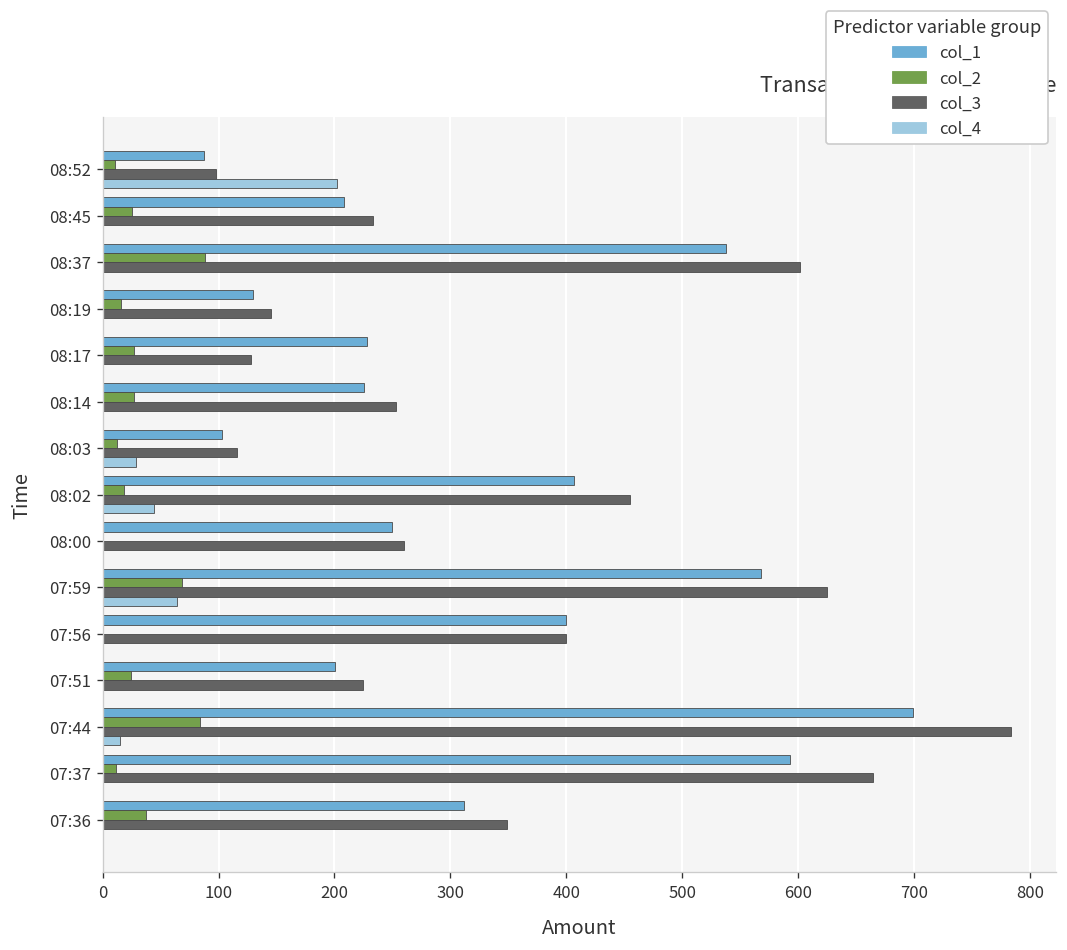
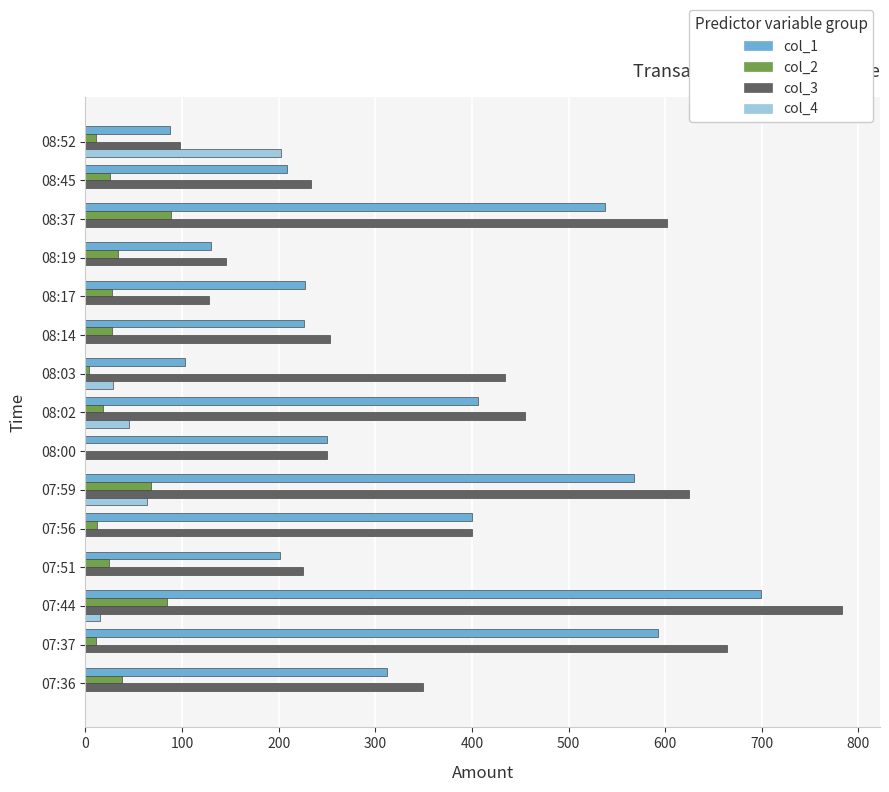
  {
    "col_2": {
      "08:52": 10,
      "08:45": 30,
      "08:37": 90,
-     "08:19": 20,
+     "08:19": 30,
      "08:17": 30,
      "08:14": 30,
-     "08:03": 10,
+     "08:03": 0,
      "08:02": 20,
      "08:00": 0,
      "07:59": 70,
-     "07:56": 0,
+     "07:56": 10,
      "07:51": 20,
      "07:44": 80,
      "07:37": 10,
      "07:36": 40
    },
    "col_3": {
      "08:52": 100,
      "08:45": 230,
      "08:37": 600,
      "08:19": 150,
      "08:17": 130,
      "08:14": 250,
-     "08:03": 120,
+     "08:03": 430,
      "08:02": 460,
-     "08:00": 260,
+     "08:00": 250,
      "07:59": 630,
      "07:56": 400,
      "07:51": 230,
      "07:44": 780,
      "07:37": 660,
      "07:36": 350
    }
  }
